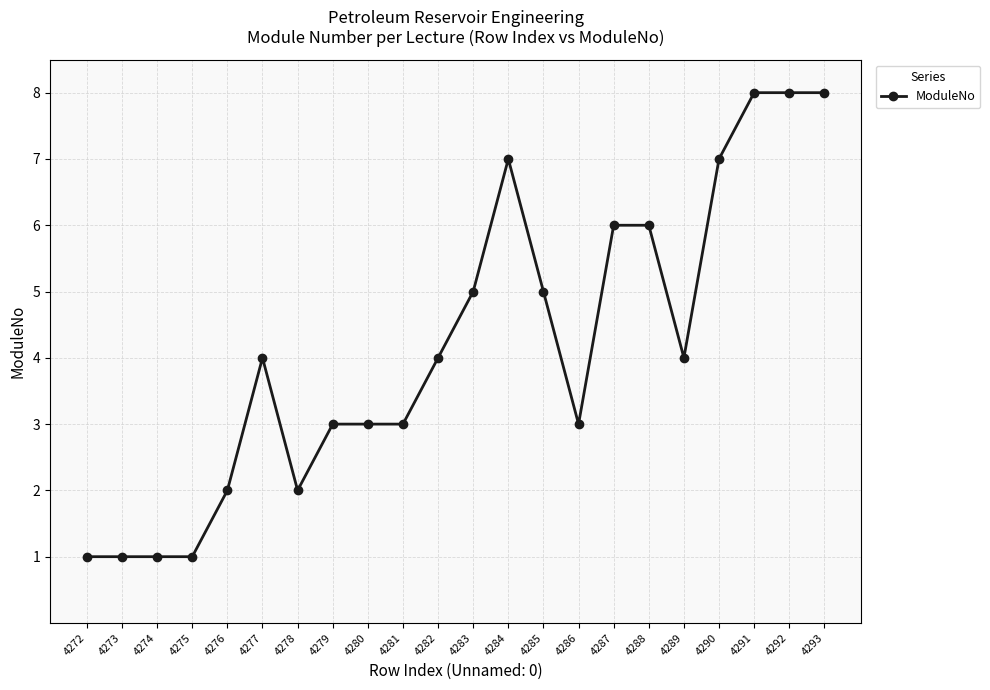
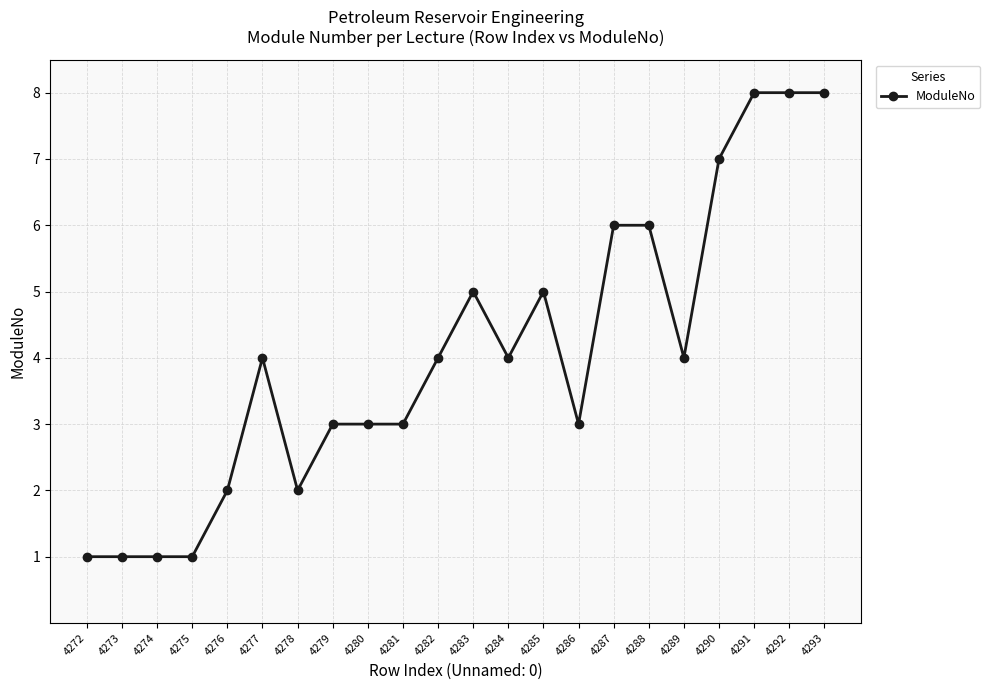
  {
    "4272": 1,
    "4273": 1,
    "4274": 1,
    "4275": 1,
    "4276": 2,
    "4277": 4,
    "4278": 2,
    "4279": 3,
    "4280": 3,
    "4281": 3,
    "4282": 4,
    "4283": 5,
-   "4284": 7,
+   "4284": 4,
    "4285": 5,
    "4286": 3,
    "4287": 6,
    "4288": 6,
    "4289": 4,
    "4290": 7,
    "4291": 8,
    "4292": 8,
    "4293": 8
  }
